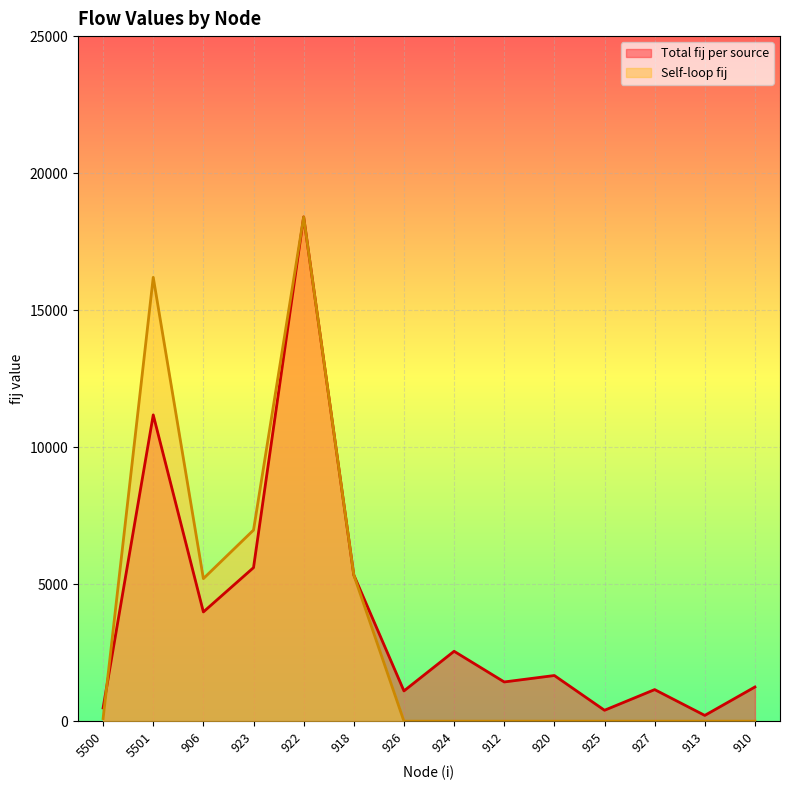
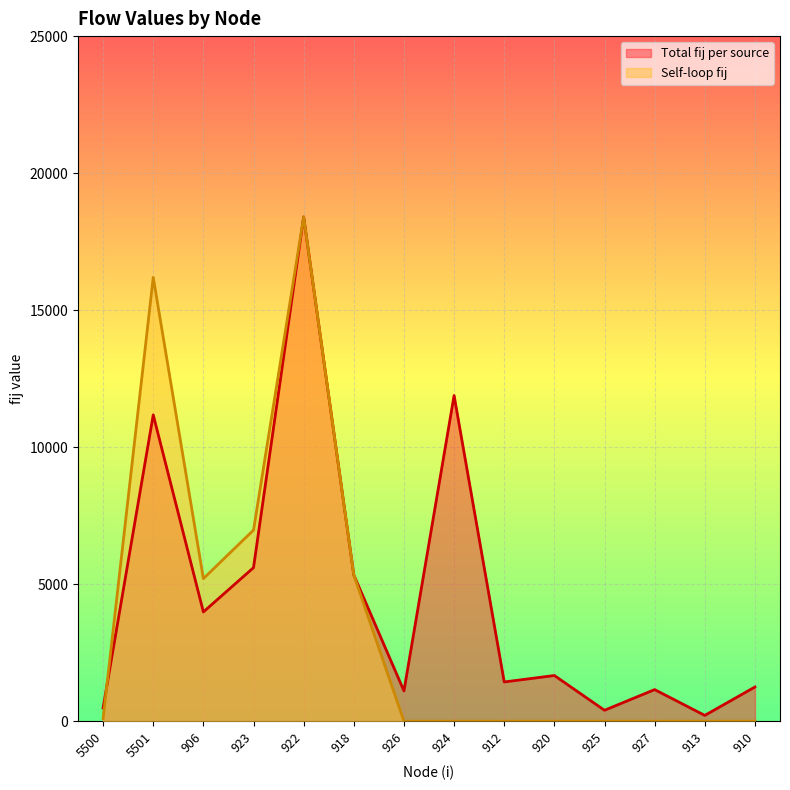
  {
    "Total fij per source": {
      "5500": 500,
      "5501": 11200,
      "906": 4000,
      "923": 5600,
      "926": 1100,
-     "924": 2600,
+     "924": 11900,
      "912": 1400,
      "920": 1700,
      "925": 400,
      "927": 1200,
      "913": 200,
      "910": 1200
    },
    "Self-loop fij": {
      "5500": 100,
      "5501": 16200,
      "906": 5200,
      "923": 7000,
      "926": 0,
      "924": 0,
      "912": 0,
      "920": 0,
      "925": 0,
      "927": 0,
      "913": 0,
      "910": 0
    }
  }
